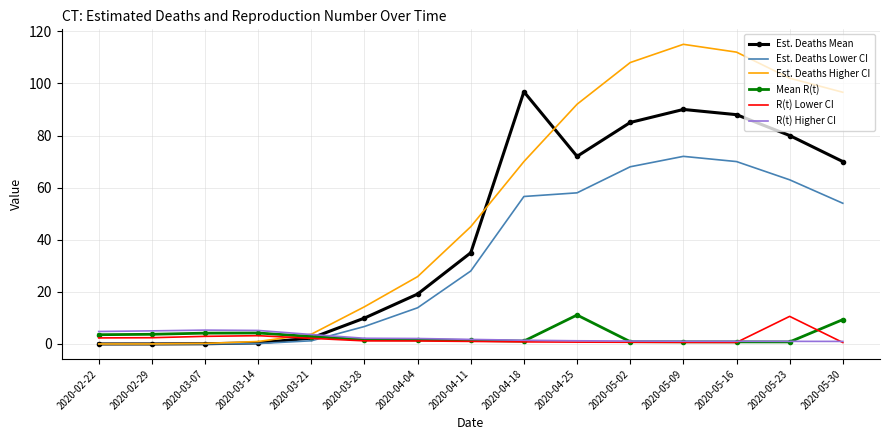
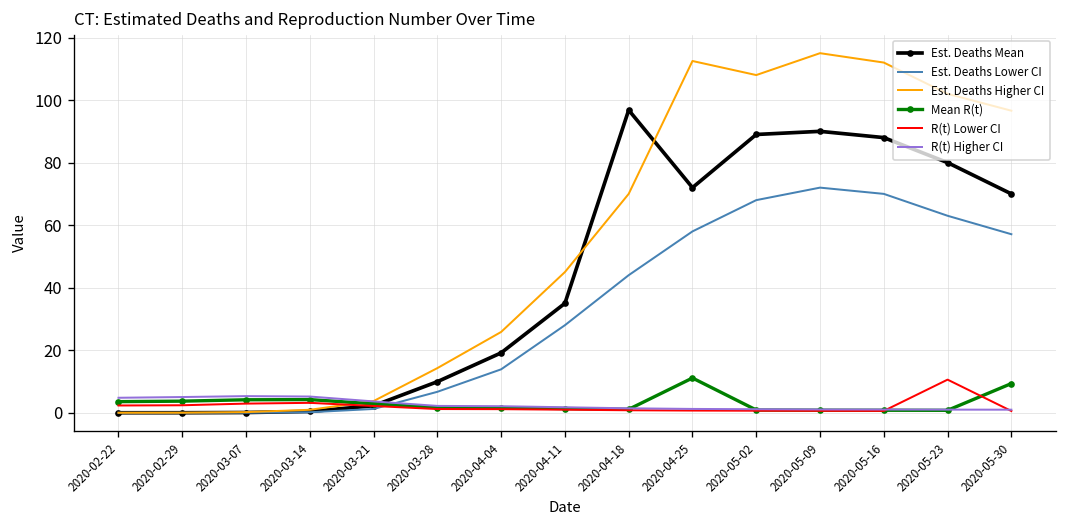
  {
    "Est. Deaths Mean": {
      "2020-03-28": 10,
      "2020-04-04": 19,
      "2020-04-11": 35,
      "2020-04-18": 97,
      "2020-04-25": 72,
-     "2020-05-02": 85,
+     "2020-05-02": 89,
      "2020-05-09": 90,
      "2020-05-16": 88,
      "2020-05-23": 80,
      "2020-05-30": 70
    },
    "Est. Deaths Lower CI": {
      "2020-03-28": 7,
      "2020-04-04": 14,
      "2020-04-11": 28,
-     "2020-04-18": 57,
+     "2020-04-18": 44,
      "2020-04-25": 58,
      "2020-05-02": 68,
      "2020-05-09": 72,
      "2020-05-16": 70,
      "2020-05-23": 63,
-     "2020-05-30": 54
+     "2020-05-30": 57
    },
    "Est. Deaths Higher CI": {
      "2020-03-28": 14,
      "2020-04-04": 26,
      "2020-04-11": 45,
      "2020-04-18": 70,
-     "2020-04-25": 92,
+     "2020-04-25": 113,
      "2020-05-02": 108,
      "2020-05-09": 115,
      "2020-05-16": 112
    },
    "Mean R(t)": {
      "2020-02-22": 4,
      "2020-02-29": 4,
      "2020-03-07": 4,
      "2020-03-14": 4,
      "2020-04-25": 11,
      "2020-05-30": 9
    },
    "R(t) Lower CI": {
      "2020-02-22": 2,
      "2020-02-29": 2,
      "2020-03-07": 3,
      "2020-03-14": 3,
      "2020-05-23": 11
    },
    "R(t) Higher CI": {
      "2020-02-22": 5,
      "2020-02-29": 5,
      "2020-03-07": 5,
      "2020-03-14": 5
    }
  }
